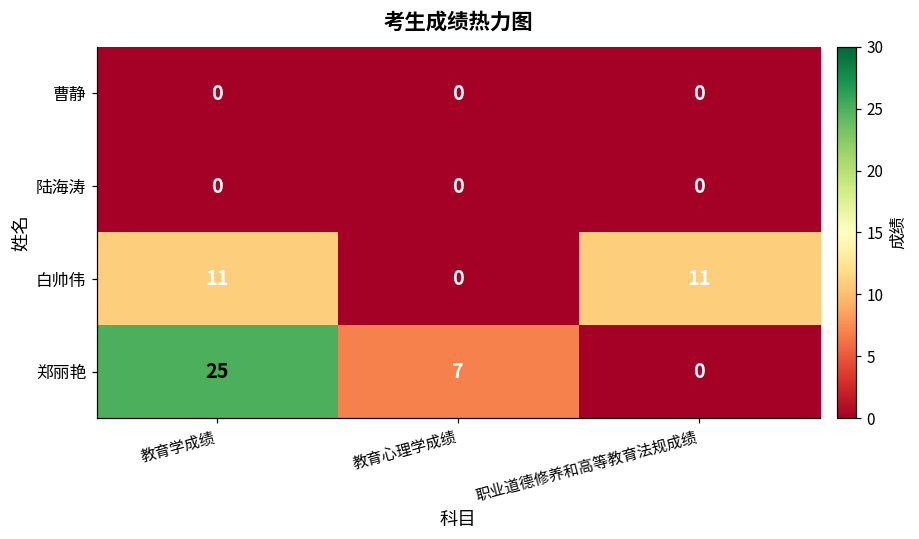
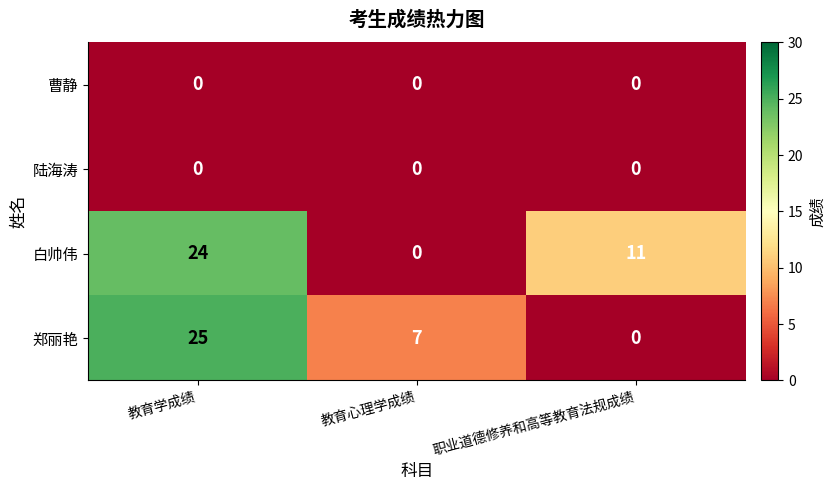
  {
    "曹静": {
      "教育学成绩": 0,
      "教育心理学成绩": 0,
      "职业道德修养和高等教育法规成绩": 0
    },
    "陆海涛": {
      "教育学成绩": 0,
      "教育心理学成绩": 0,
      "职业道德修养和高等教育法规成绩": 0
    },
    "白帅伟": {
-     "教育学成绩": 11,
+     "教育学成绩": 24,
      "教育心理学成绩": 0,
      "职业道德修养和高等教育法规成绩": 11
    },
    "郑丽艳": {
      "教育学成绩": 25,
      "教育心理学成绩": 7,
      "职业道德修养和高等教育法规成绩": 0
    }
  }
